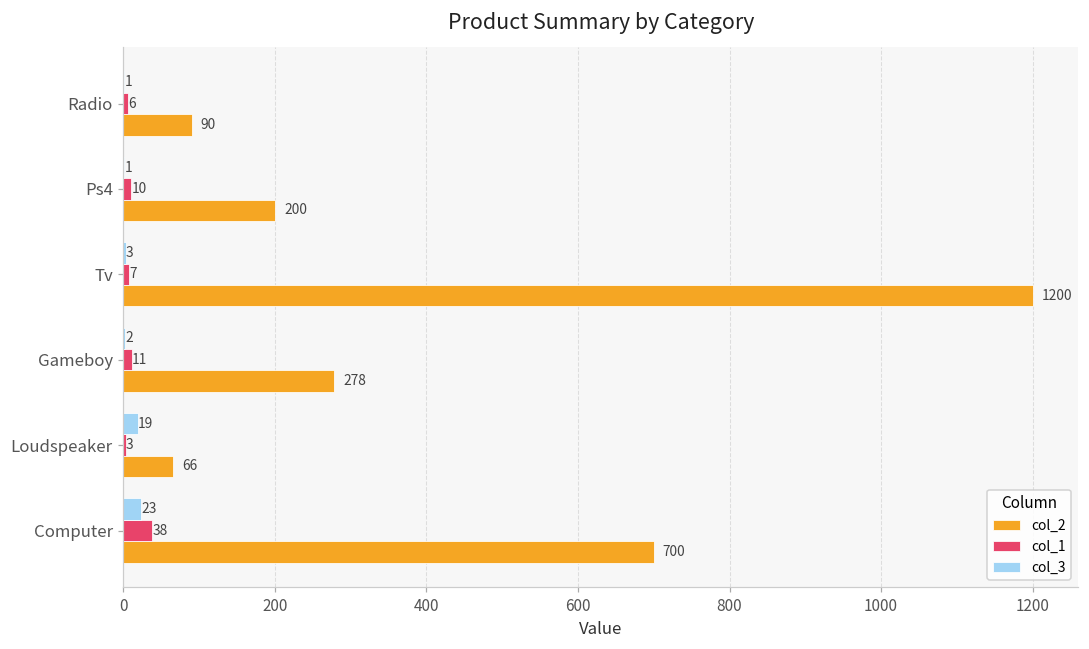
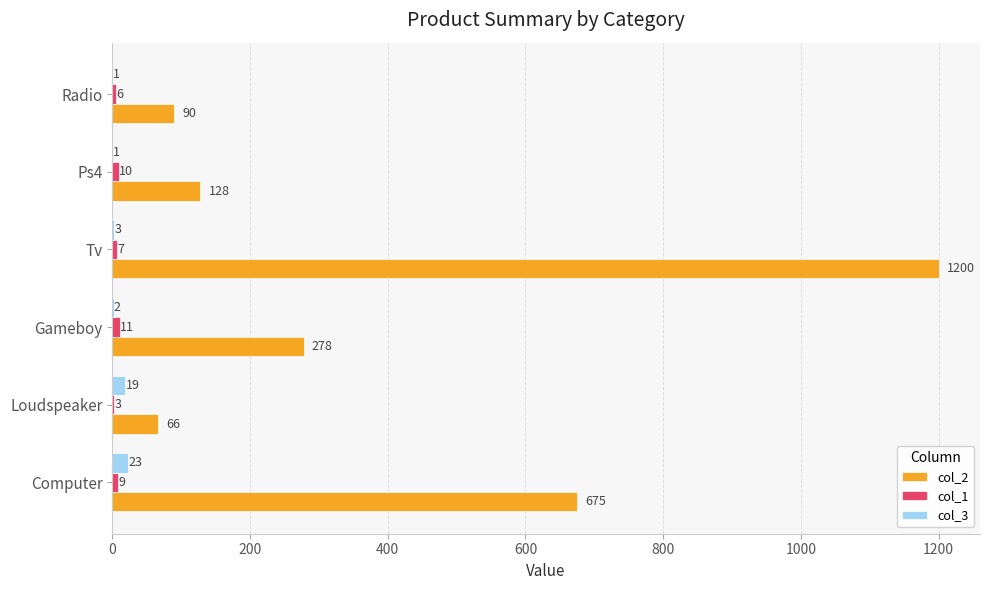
  {
    "col_2": {
      "Radio": 90,
-     "Ps4": 200,
+     "Ps4": 128,
      "Tv": 1200,
      "Gameboy": 278,
      "Loudspeaker": 66,
-     "Computer": 700
+     "Computer": 675
    },
    "col_1": {
      "Radio": 6,
      "Ps4": 10,
      "Tv": 7,
      "Gameboy": 11,
      "Loudspeaker": 3,
-     "Computer": 38
+     "Computer": 9
    },
    "col_3": {
      "Radio": 1,
      "Ps4": 1,
      "Tv": 3,
      "Gameboy": 2,
      "Loudspeaker": 19,
      "Computer": 23
    }
  }
